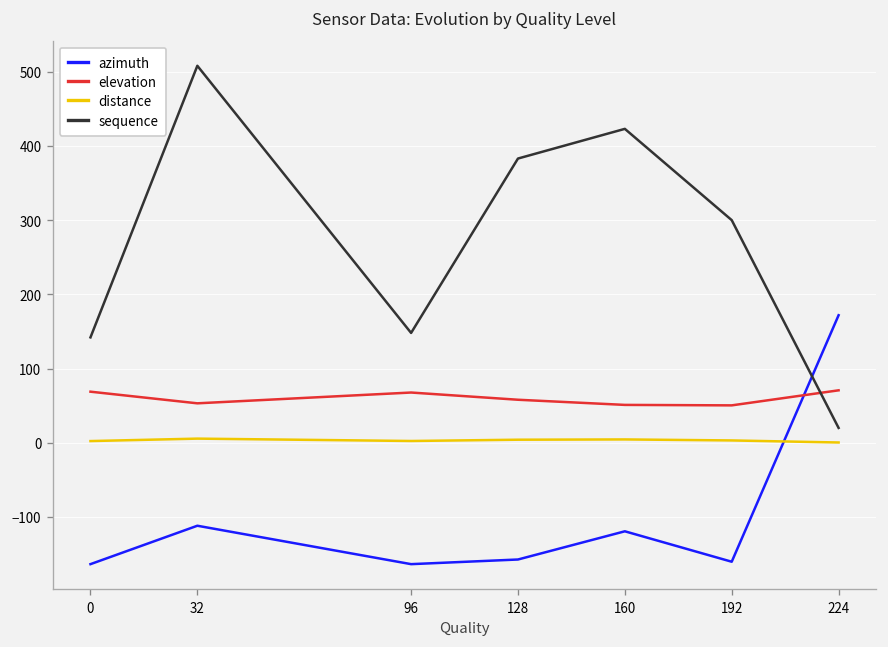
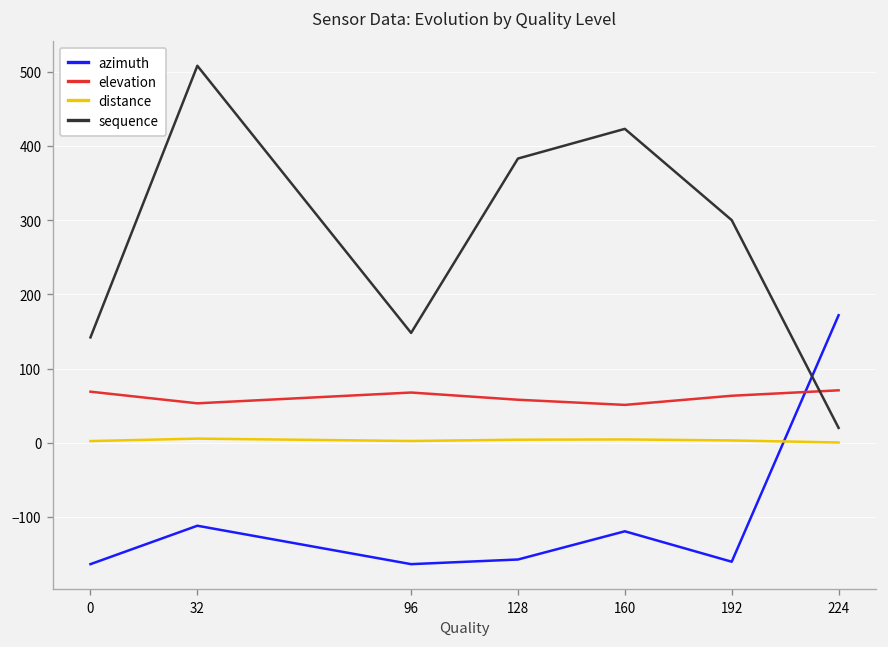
  {
    "azimuth": {
      "0": -160,
      "32": -110,
      "96": -160,
      "128": -160,
      "160": -120,
      "192": -160,
      "224": 170
    },
    "elevation": {
      "0": 70,
      "32": 50,
      "96": 70,
      "128": 60,
      "160": 50,
-     "192": 50,
+     "192": 60,
      "224": 70
    },
    "distance": {
      "0": 0,
      "32": 10,
      "96": 0,
      "128": 0,
      "160": 0,
      "192": 0,
      "224": 0
    },
    "sequence": {
      "0": 140,
      "32": 510,
      "96": 150,
      "128": 380,
      "160": 420,
      "192": 300,
      "224": 20
    }
  }
